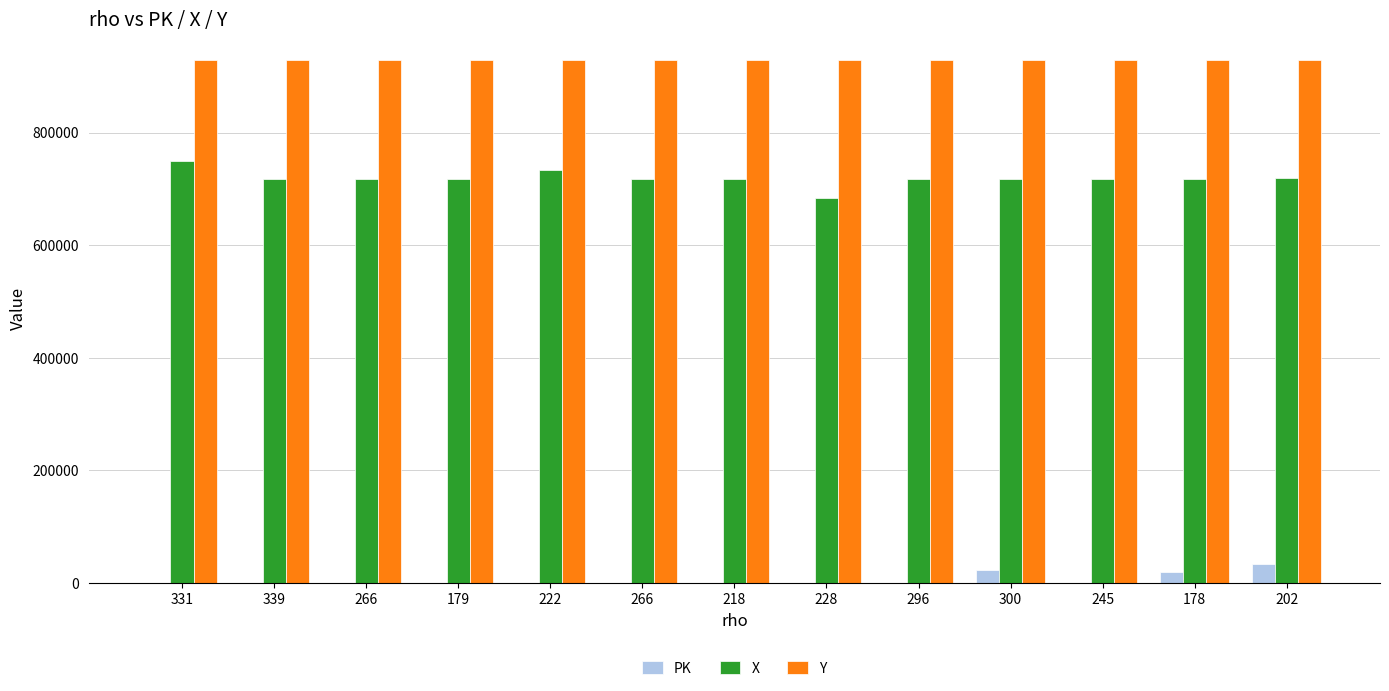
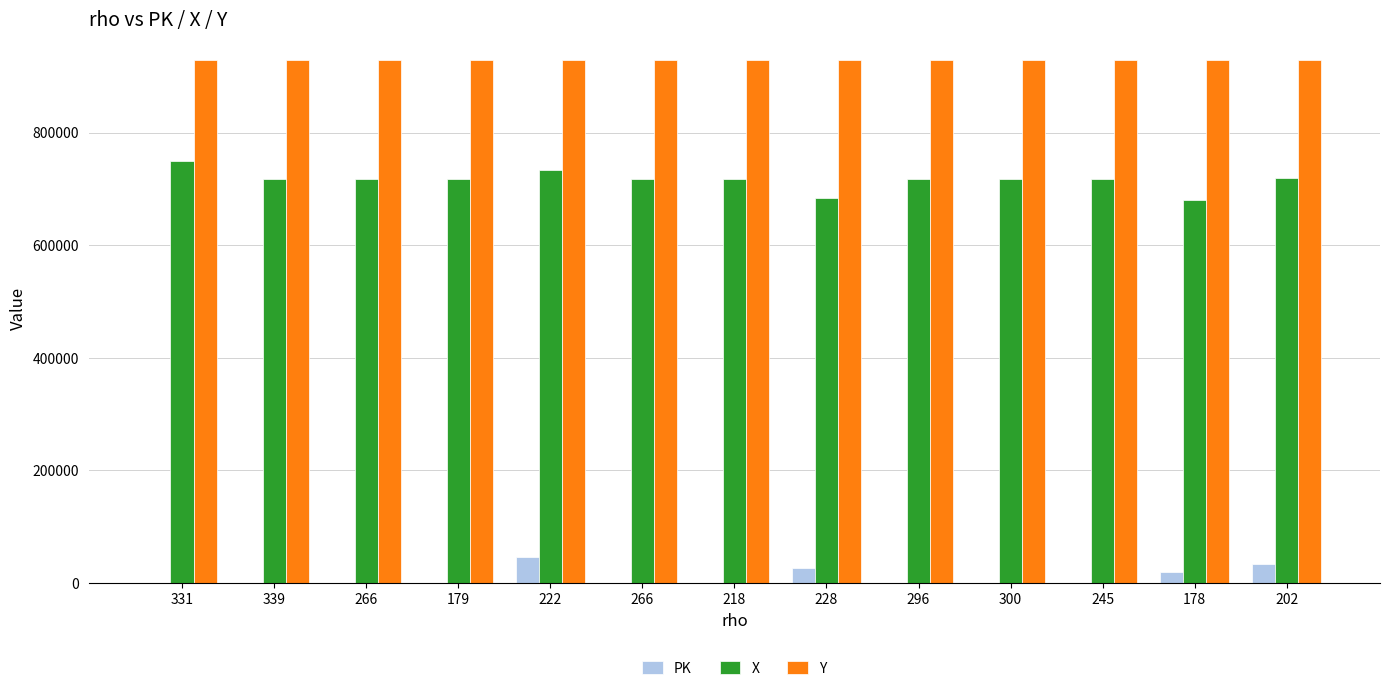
  {
    "PK": {
      "331": 0,
-     "222": 0,
-     "228": 0,
-     "300": 20000,
+     "222": 50000,
+     "228": 30000,
+     "300": 0,
      "178": 20000,
      "202": 30000
    },
    "X": {
      "331": 750000,
      "339": 720000,
      "179": 720000,
      "222": 730000,
      "218": 720000,
      "228": 680000,
      "296": 720000,
      "300": 720000,
      "245": 720000,
-     "178": 720000,
+     "178": 680000,
      "202": 720000
    },
    "Y": {
      "331": 930000,
      "339": 930000,
      "179": 930000,
      "222": 930000,
      "218": 930000,
      "228": 930000,
      "296": 930000,
      "300": 930000,
      "245": 930000,
      "178": 930000,
      "202": 930000
    }
  }
